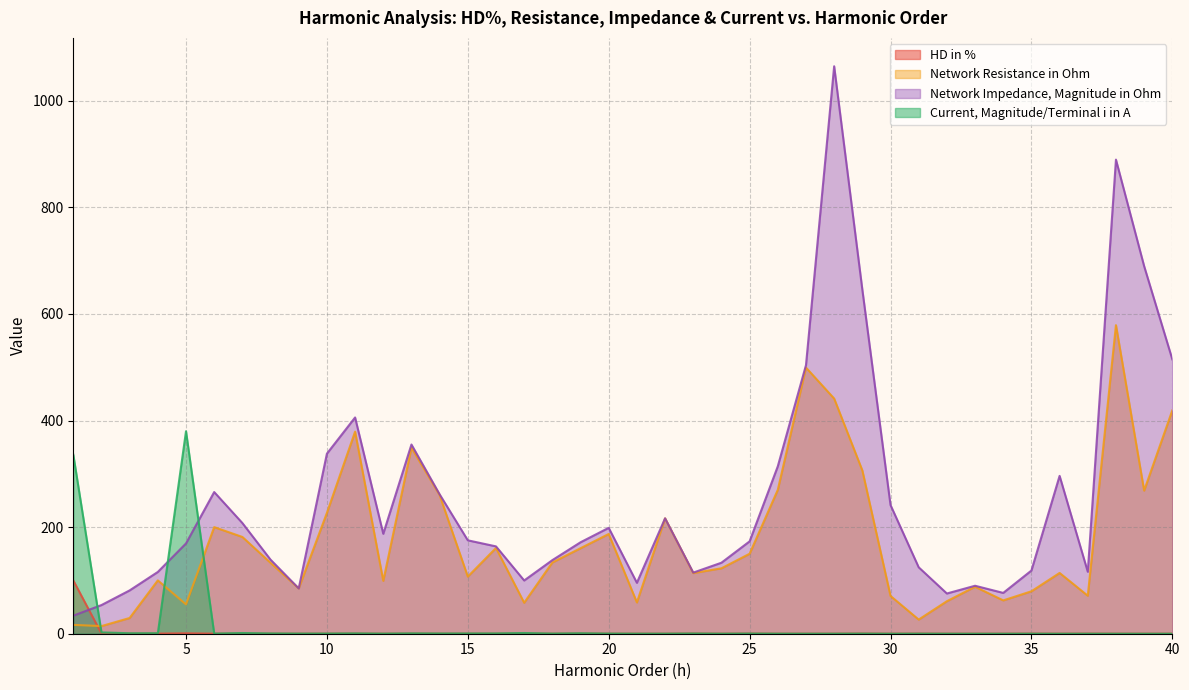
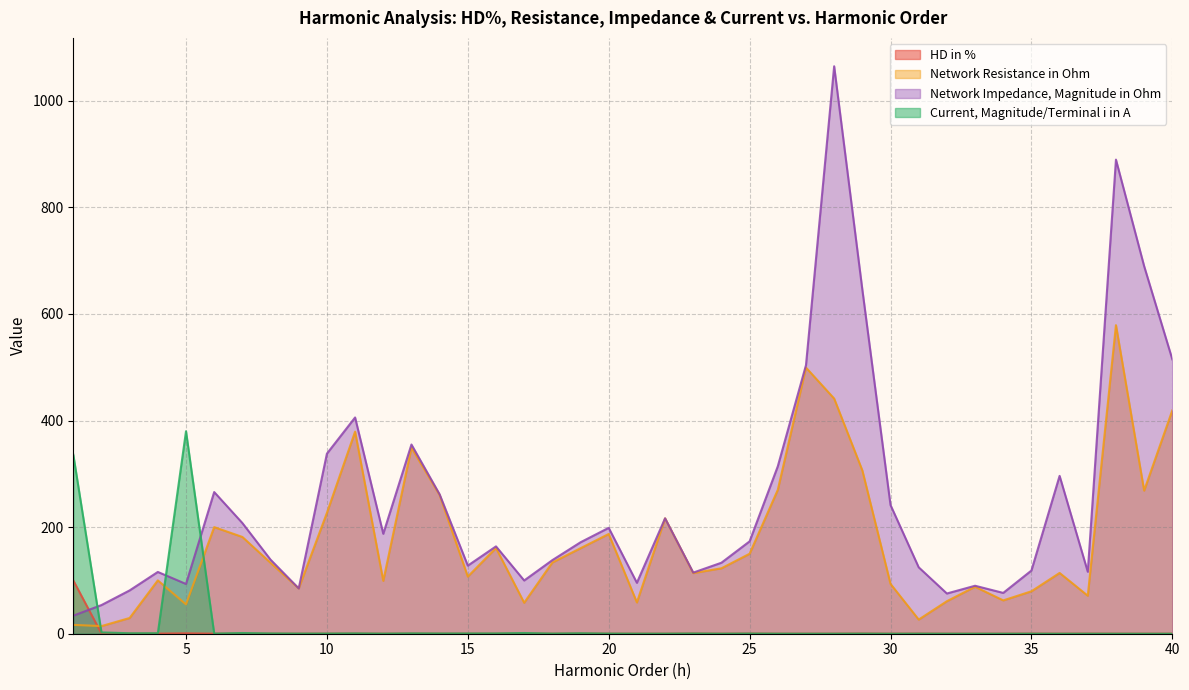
  {
    "HD in %": {
      "5": 0
    },
    "Network Resistance in Ohm": {
      "5": 60,
      "10": 230,
      "15": 110,
      "20": 190,
      "25": 150,
-     "30": 70,
+     "30": 90,
      "35": 80,
      "40": 420
    },
    "Network Impedance, Magnitude in Ohm": {
-     "5": 170,
+     "5": 90,
      "10": 340,
-     "15": 180,
+     "15": 130,
      "20": 200,
      "25": 170,
      "30": 240,
      "35": 120,
      "40": 510
    },
    "Current, Magnitude/Terminal i in A": {
      "5": 380
    }
  }
